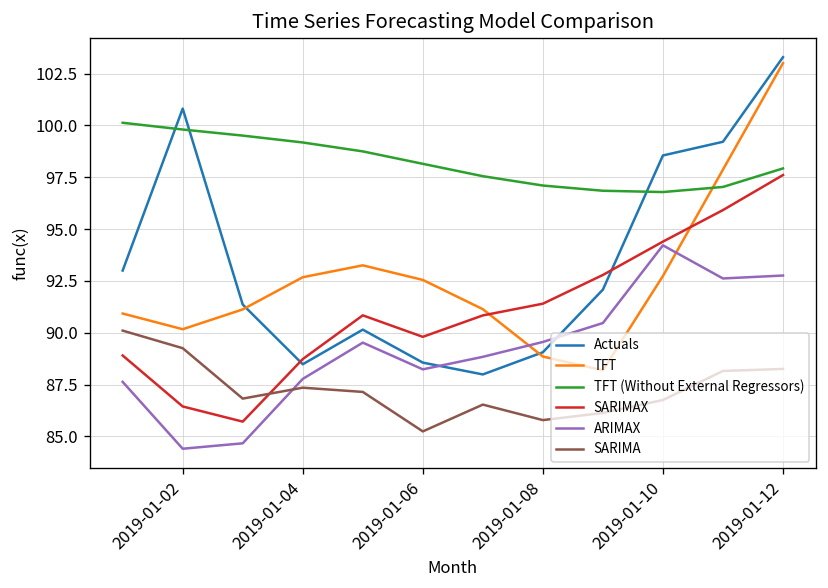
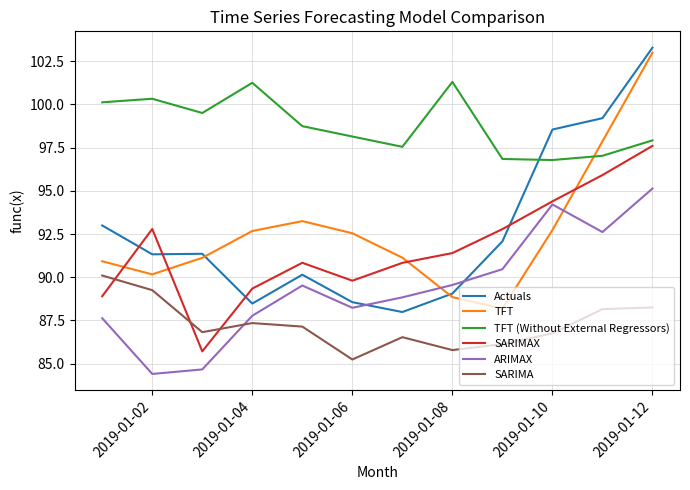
  {
    "Actuals": {
-     "2019-01-02": 100.8,
+     "2019-01-02": 91.3,
      "2019-01-04": 88.5,
      "2019-01-06": 88.6,
      "2019-01-08": 89.1,
      "2019-01-10": 98.6,
      "2019-01-12": 103.3
    },
    "TFT": {
      "2019-01-02": 90.2,
      "2019-01-04": 92.7,
      "2019-01-06": 92.5,
      "2019-01-08": 88.9,
      "2019-01-10": 92.7,
      "2019-01-12": 103.0
    },
    "TFT (Without External Regressors)": {
-     "2019-01-02": 99.8,
-     "2019-01-04": 99.2,
+     "2019-01-02": 100.3,
+     "2019-01-04": 101.3,
      "2019-01-06": 98.1,
-     "2019-01-08": 97.1,
+     "2019-01-08": 101.3,
      "2019-01-10": 96.8,
      "2019-01-12": 97.9
    },
    "SARIMAX": {
-     "2019-01-02": 86.4,
-     "2019-01-04": 88.7,
+     "2019-01-02": 92.8,
+     "2019-01-04": 89.3,
      "2019-01-06": 89.8,
      "2019-01-08": 91.4,
      "2019-01-10": 94.4,
      "2019-01-12": 97.6
    },
    "ARIMAX": {
      "2019-01-02": 84.4,
      "2019-01-04": 87.8,
      "2019-01-06": 88.2,
      "2019-01-08": 89.6,
      "2019-01-10": 94.2,
-     "2019-01-12": 92.8
+     "2019-01-12": 95.1
    },
    "SARIMA": {
      "2019-01-02": 89.3,
      "2019-01-04": 87.4,
      "2019-01-06": 85.2,
      "2019-01-08": 85.8
    }
  }
